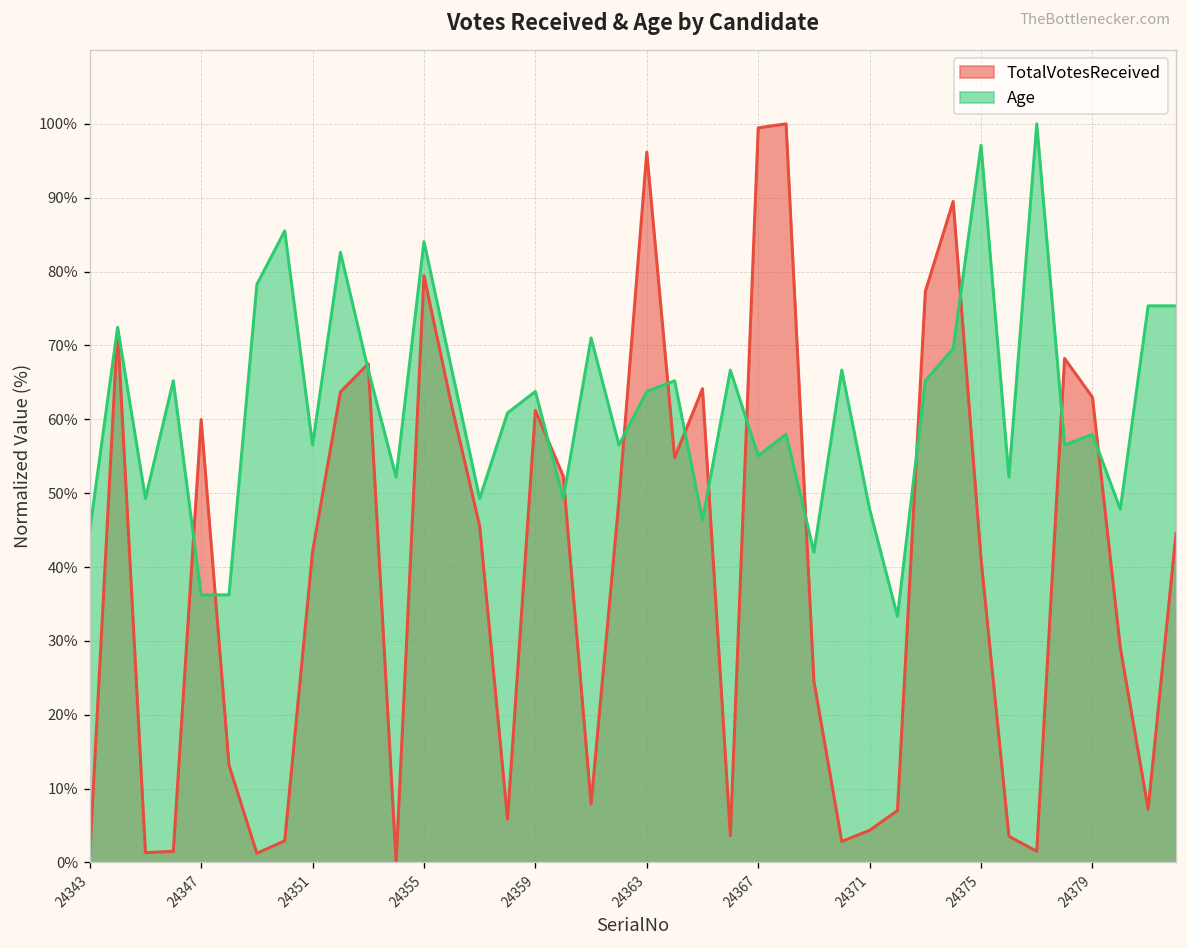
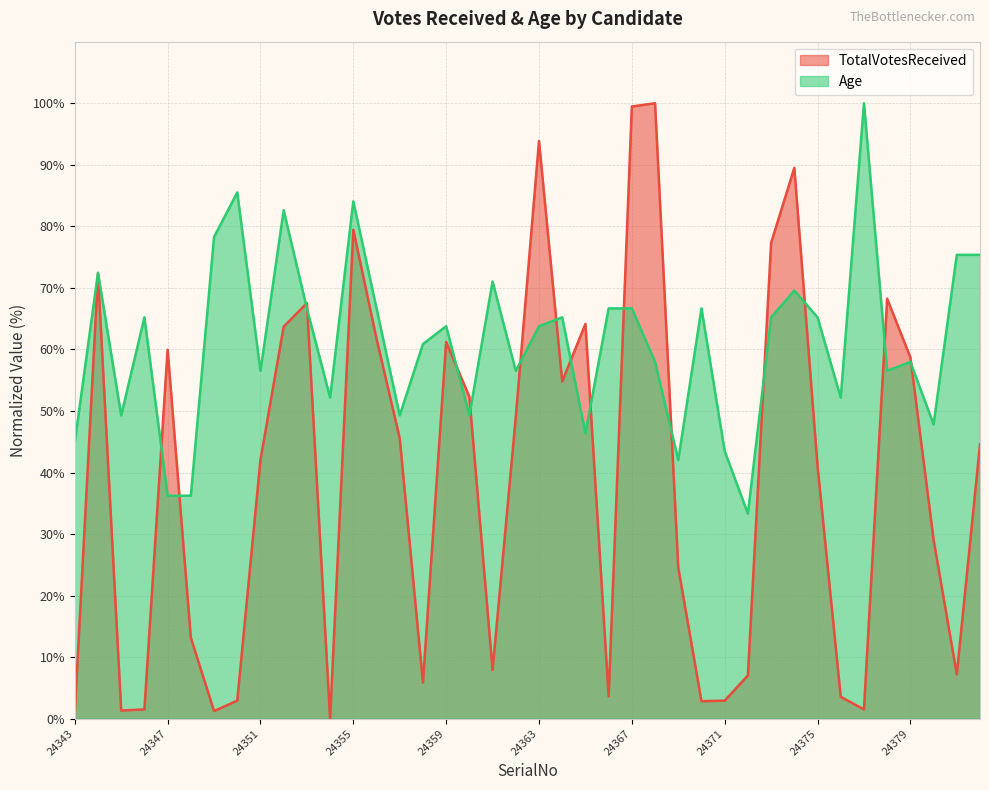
  {
    "TotalVotesReceived": {
      "24343": "1%",
      "24347": "60%",
      "24351": "42%",
      "24355": "79%",
      "24359": "61%",
-     "24363": "96%",
+     "24363": "94%",
      "24367": "99%",
-     "24371": "4%",
+     "24371": "3%",
      "24375": "41%",
-     "24379": "63%"
+     "24379": "59%"
    },
    "Age": {
      "24343": "45%",
      "24347": "36%",
      "24351": "57%",
      "24355": "84%",
      "24359": "64%",
      "24363": "64%",
-     "24367": "55%",
-     "24371": "48%",
-     "24375": "97%",
+     "24367": "67%",
+     "24371": "43%",
+     "24375": "65%",
      "24379": "58%"
    }
  }
